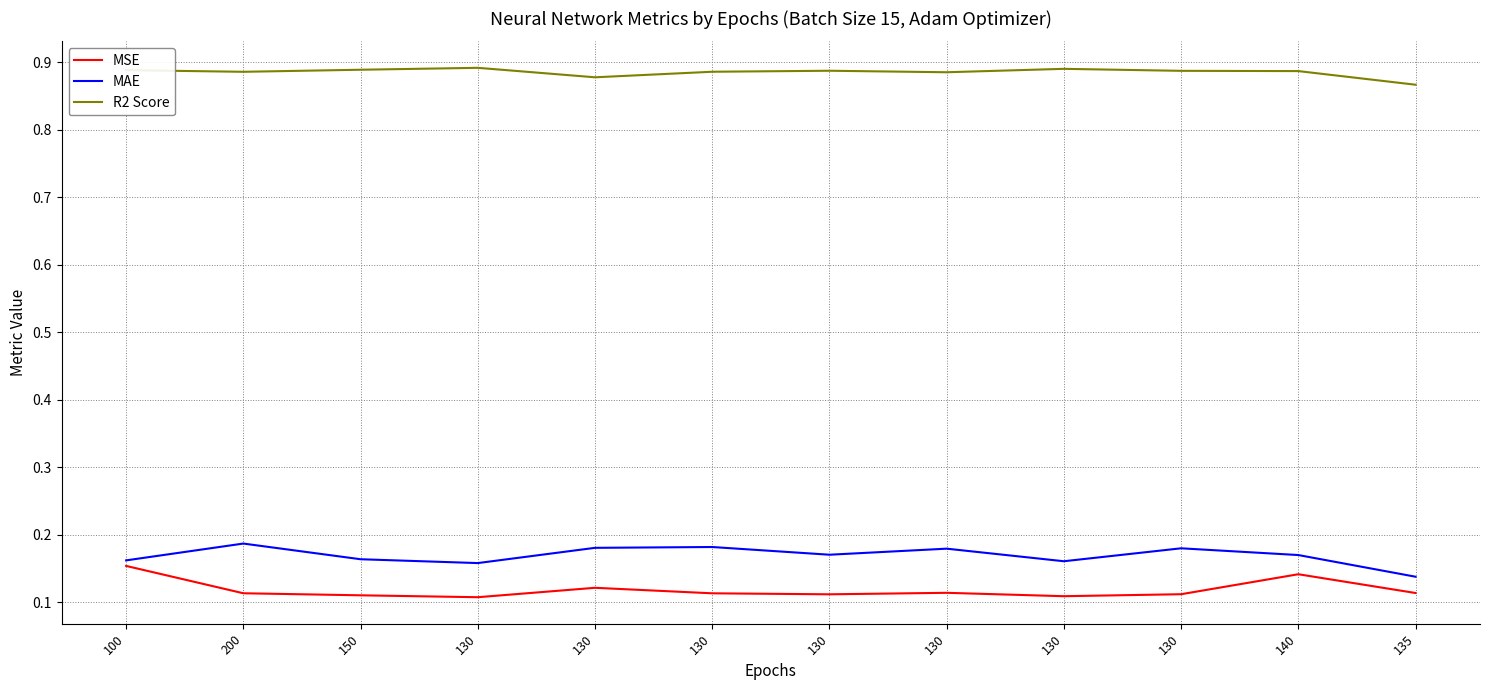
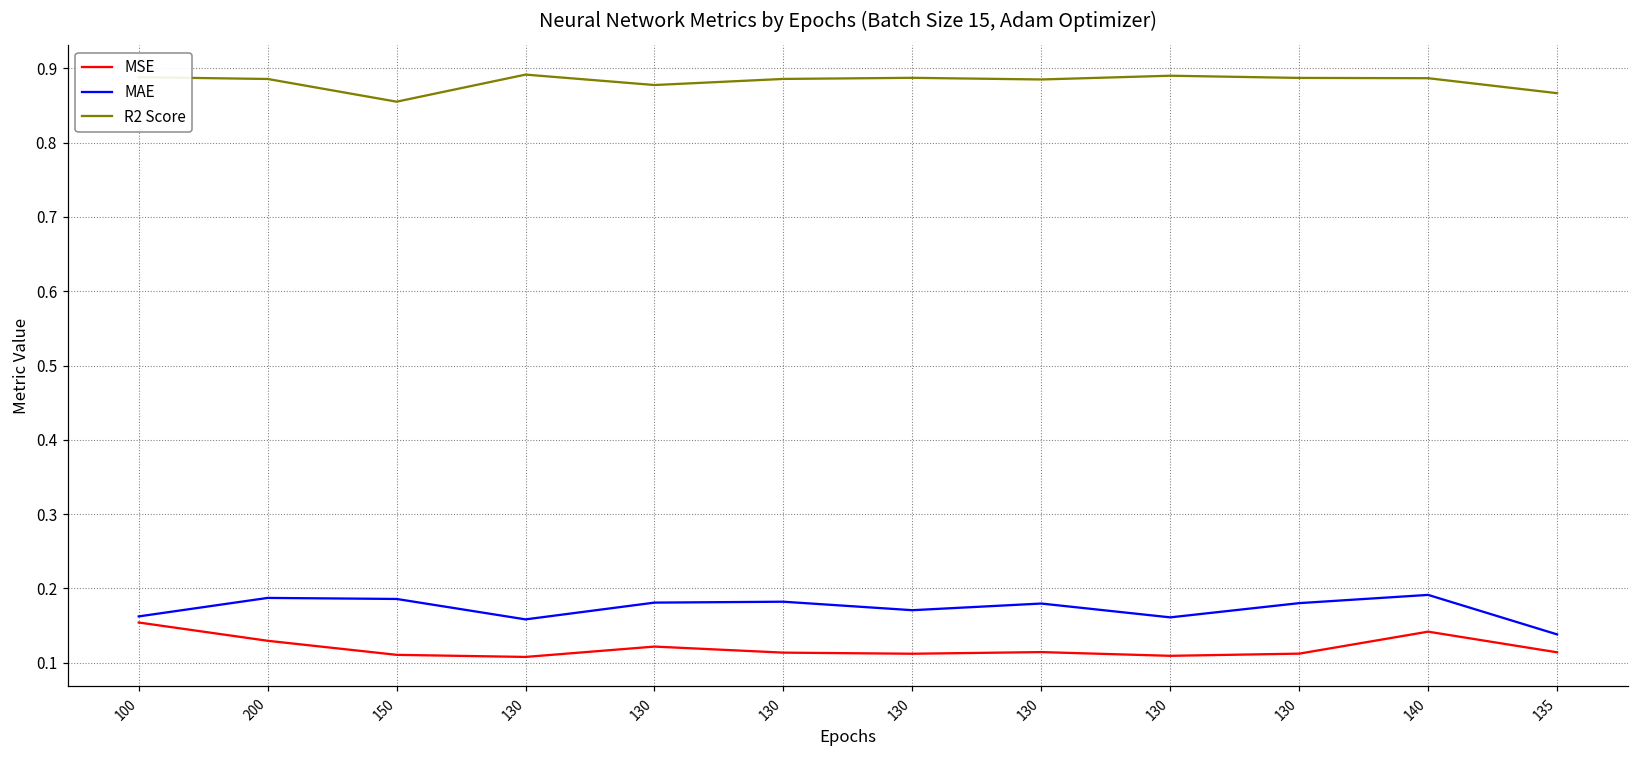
  {
    "MSE": {
      "100": 0.15,
-     "200": 0.11,
+     "200": 0.13,
      "150": 0.11,
      "140": 0.14,
      "135": 0.11
    },
    "MAE": {
      "100": 0.16,
      "200": 0.19,
-     "150": 0.16,
-     "140": 0.17,
+     "150": 0.19,
+     "140": 0.19,
      "135": 0.14
    },
    "R2 Score": {
      "200": 0.89,
-     "150": 0.89,
+     "150": 0.86,
      "140": 0.89,
      "135": 0.87
    }
  }
